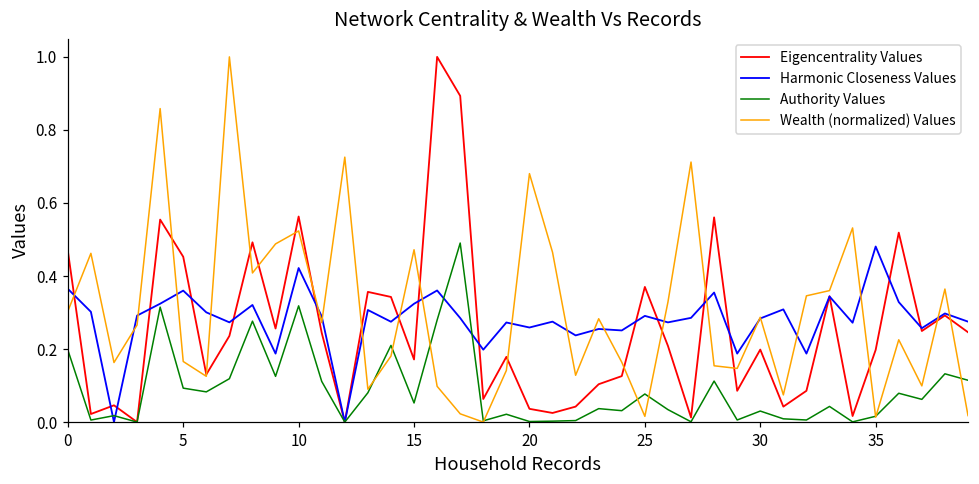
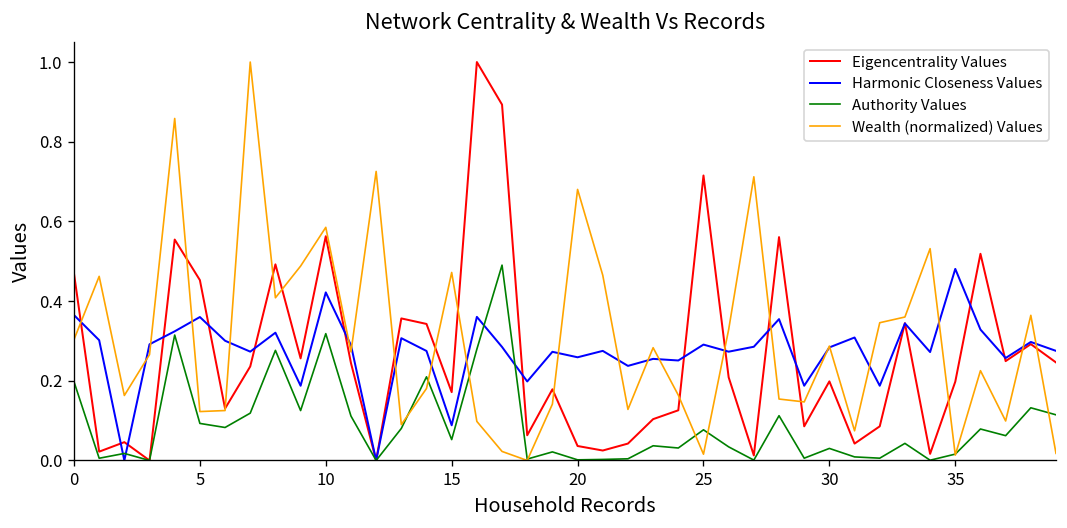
  {
    "Eigencentrality Values": {
      "0": 0.47,
      "5": 0.45,
      "10": 0.56,
      "15": 0.17,
      "20": 0.04,
-     "25": 0.37,
+     "25": 0.72,
      "30": 0.20,
      "35": 0.20
    },
    "Harmonic Closeness Values": {
      "0": 0.36,
      "5": 0.36,
      "10": 0.42,
-     "15": 0.32,
+     "15": 0.09,
      "20": 0.26,
      "25": 0.29,
      "35": 0.48
    },
    "Authority Values": {
      "0": 0.20,
      "5": 0.09,
      "10": 0.32,
      "15": 0.05,
      "20": 0.00,
      "25": 0.08,
      "30": 0.03
    },
    "Wealth (normalized) Values": {
      "0": 0.30,
-     "5": 0.17,
-     "10": 0.52,
+     "5": 0.12,
+     "10": 0.59,
      "15": 0.47,
      "20": 0.68,
      "25": 0.02
    }
  }
